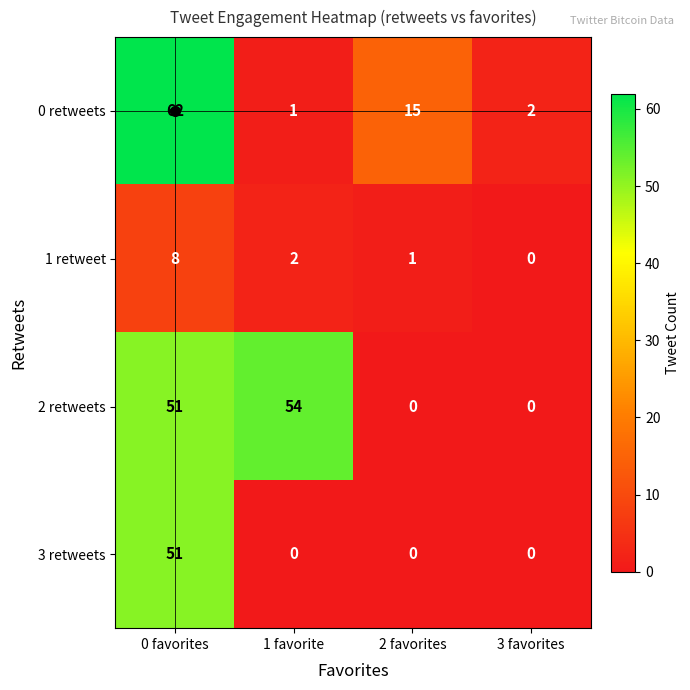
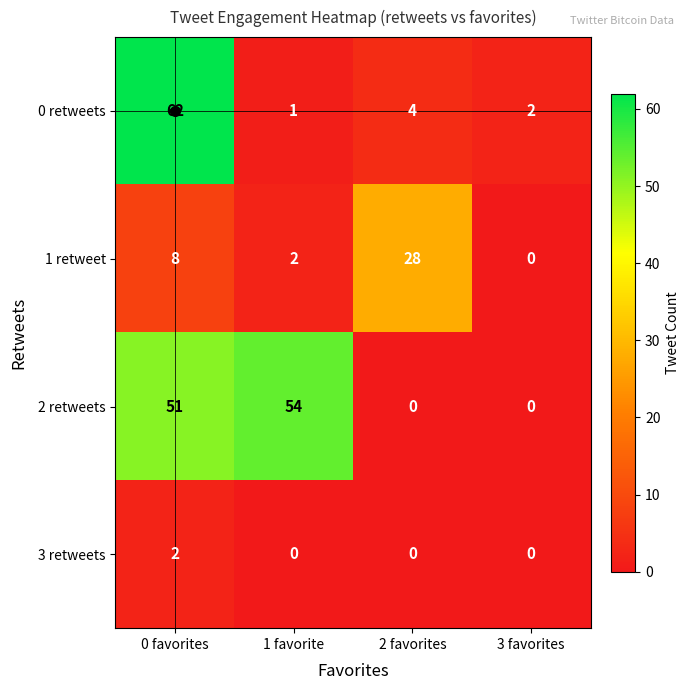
  {
    "0 retweets": {
      "1 favorite": 1,
-     "2 favorites": 15,
+     "2 favorites": 4,
      "3 favorites": 2
    },
    "1 retweet": {
      "0 favorites": 8,
      "1 favorite": 2,
-     "2 favorites": 1,
+     "2 favorites": 28,
      "3 favorites": 0
    },
    "2 retweets": {
      "0 favorites": 51,
      "1 favorite": 54,
      "2 favorites": 0,
      "3 favorites": 0
    },
    "3 retweets": {
-     "0 favorites": 51,
+     "0 favorites": 2,
      "1 favorite": 0,
      "2 favorites": 0,
      "3 favorites": 0
    }
  }
